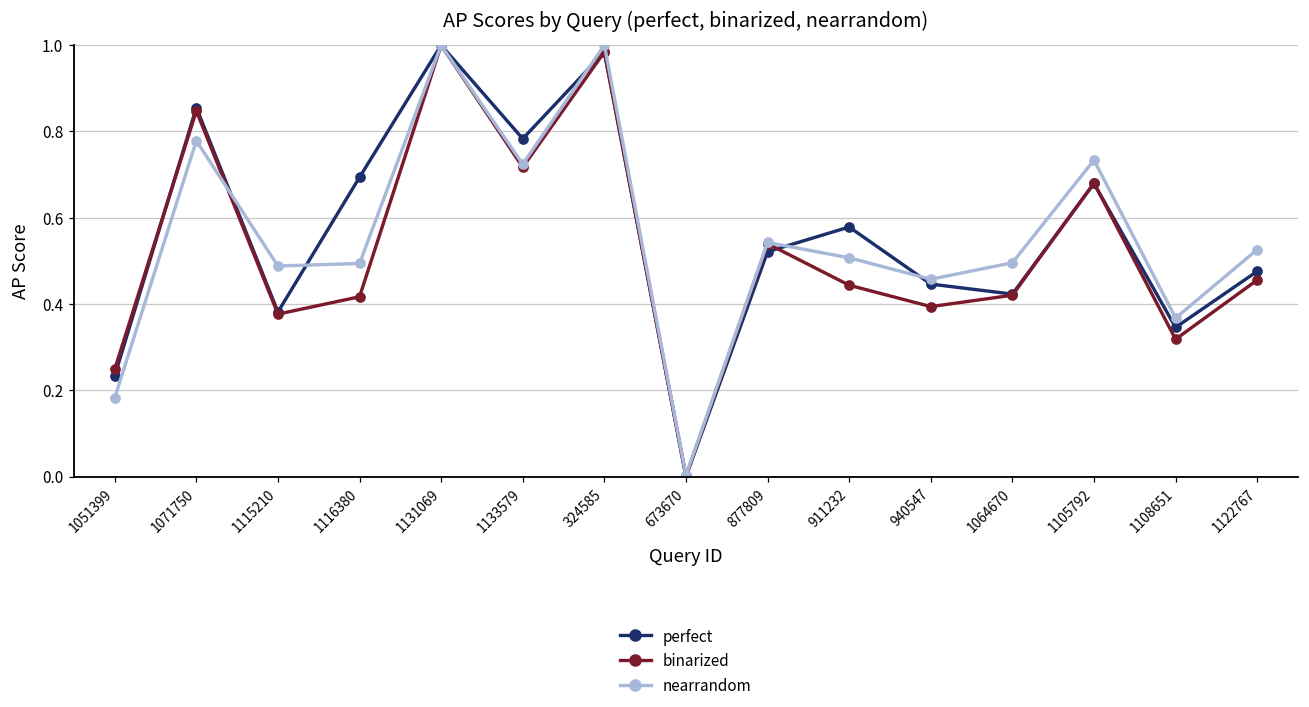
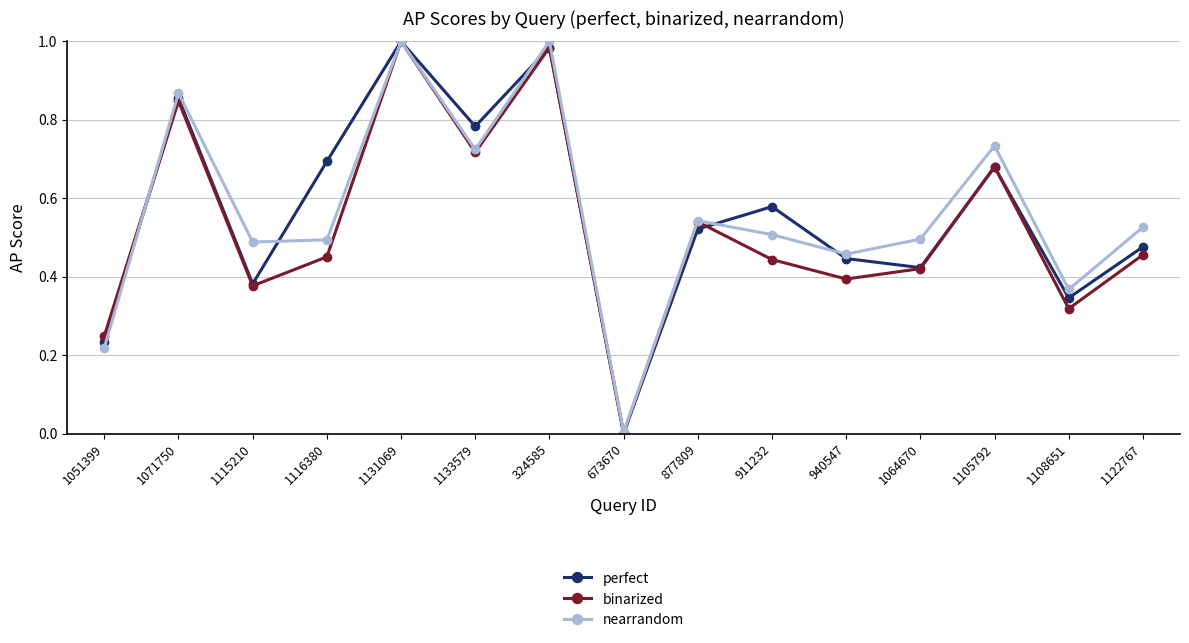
  {
    "perfect": {
      "1051399": 0.23,
      "1071750": 0.86,
      "1116380": 0.69,
      "1133579": 0.78,
      "877809": 0.52,
      "911232": 0.58,
      "940547": 0.45,
      "1108651": 0.35,
      "1122767": 0.48
    },
    "binarized": {
      "1051399": 0.25,
      "1071750": 0.85,
-     "1116380": 0.42,
+     "1116380": 0.45,
      "1133579": 0.72,
      "911232": 0.44,
      "940547": 0.39,
      "1108651": 0.32,
      "1122767": 0.46
    },
    "nearrandom": {
-     "1051399": 0.18,
-     "1071750": 0.78,
+     "1051399": 0.22,
+     "1071750": 0.87,
      "1115210": 0.49,
      "1116380": 0.49,
      "1133579": 0.72,
      "324585": 1.00,
      "911232": 0.51,
      "940547": 0.46,
      "1064670": 0.50,
      "1105792": 0.73,
      "1108651": 0.37,
      "1122767": 0.53
    }
  }
